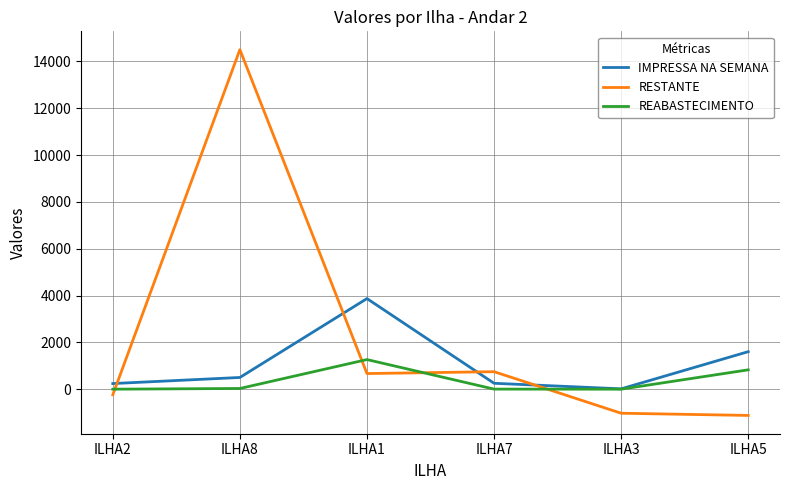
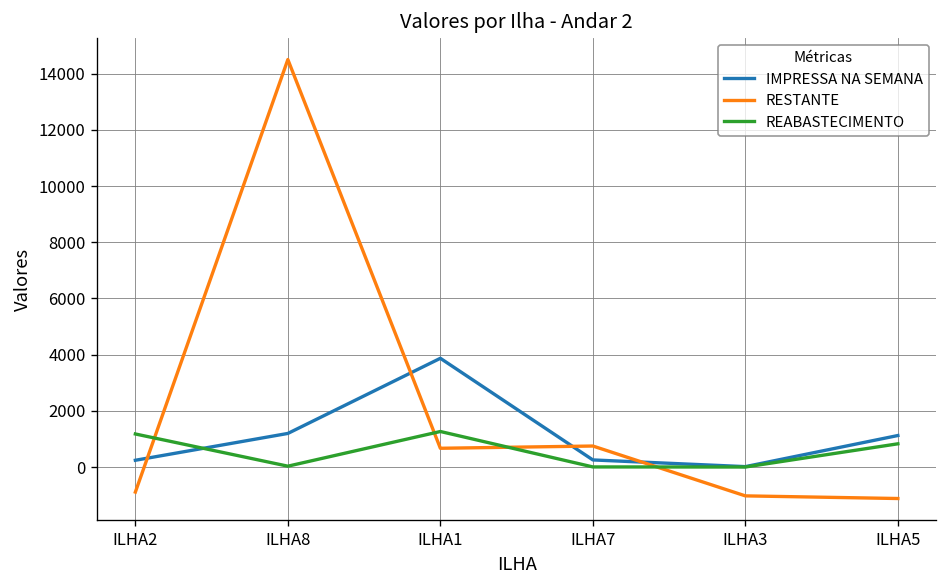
  {
    "IMPRESSA NA SEMANA": {
      "ILHA2": 200,
-     "ILHA8": 500,
+     "ILHA8": 1200,
      "ILHA1": 3900,
      "ILHA7": 300,
-     "ILHA5": 1600
+     "ILHA5": 1100
    },
    "RESTANTE": {
-     "ILHA2": -200,
+     "ILHA2": -900,
      "ILHA8": 14500,
      "ILHA1": 700,
      "ILHA7": 700,
      "ILHA3": -1000,
      "ILHA5": -1100
    },
    "REABASTECIMENTO": {
-     "ILHA2": 0,
+     "ILHA2": 1200,
      "ILHA8": 0,
      "ILHA1": 1300,
      "ILHA7": 0,
      "ILHA5": 800
    }
  }
